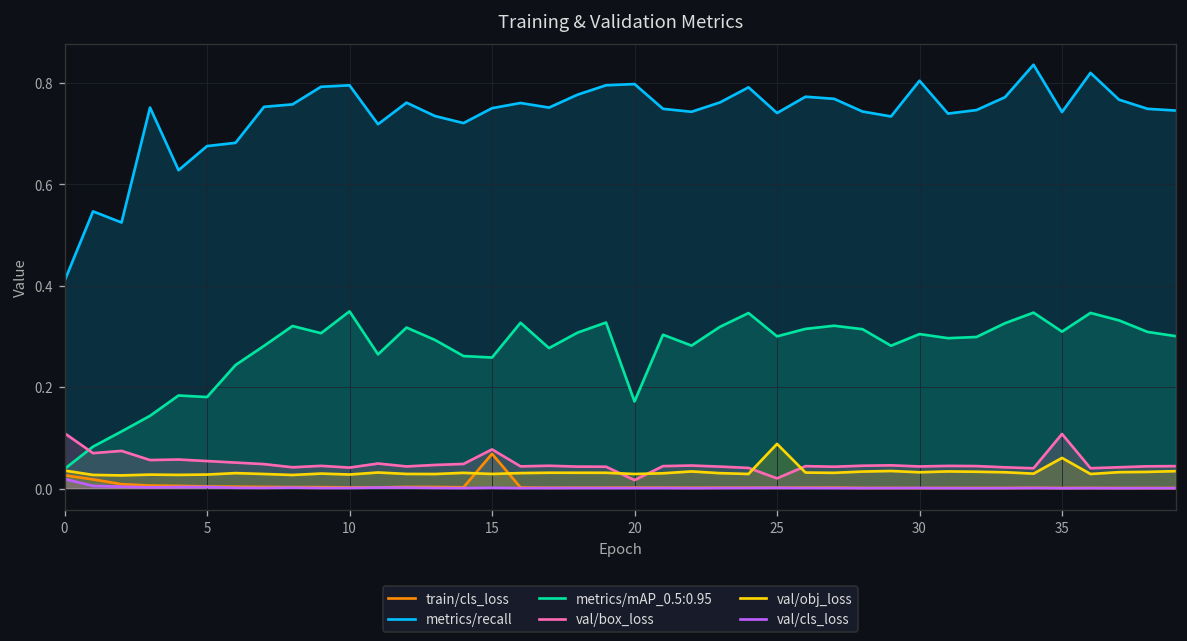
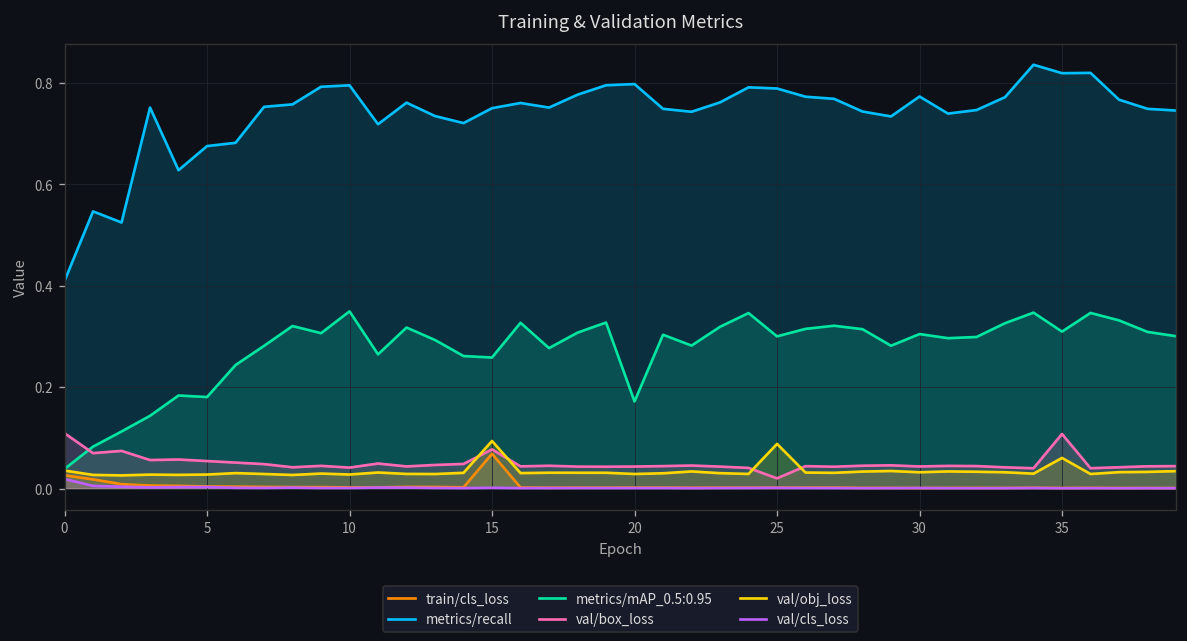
  {
    "train/cls_loss": {
      "0": 0.03,
      "15": 0.07
    },
    "metrics/recall": {
      "0": 0.41,
      "5": 0.68,
      "10": 0.80,
      "15": 0.75,
      "20": 0.80,
-     "25": 0.74,
-     "30": 0.80,
-     "35": 0.74
+     "25": 0.79,
+     "30": 0.77,
+     "35": 0.82
    },
    "metrics/mAP_0.5:0.95": {
      "5": 0.18,
      "10": 0.35,
      "15": 0.26,
      "20": 0.17,
      "25": 0.30,
      "30": 0.30,
      "35": 0.31
    },
    "val/box_loss": {
      "0": 0.11,
      "5": 0.05,
      "10": 0.04,
      "15": 0.08,
-     "20": 0.02,
+     "20": 0.04,
      "25": 0.02,
      "30": 0.04,
      "35": 0.11
    },
    "val/obj_loss": {
      "5": 0.03,
      "10": 0.03,
-     "15": 0.03,
+     "15": 0.09,
      "20": 0.03,
      "25": 0.09,
      "30": 0.03,
      "35": 0.06
    },
    "val/cls_loss": {
      "0": 0.02,
      "15": 0.00
    }
  }
